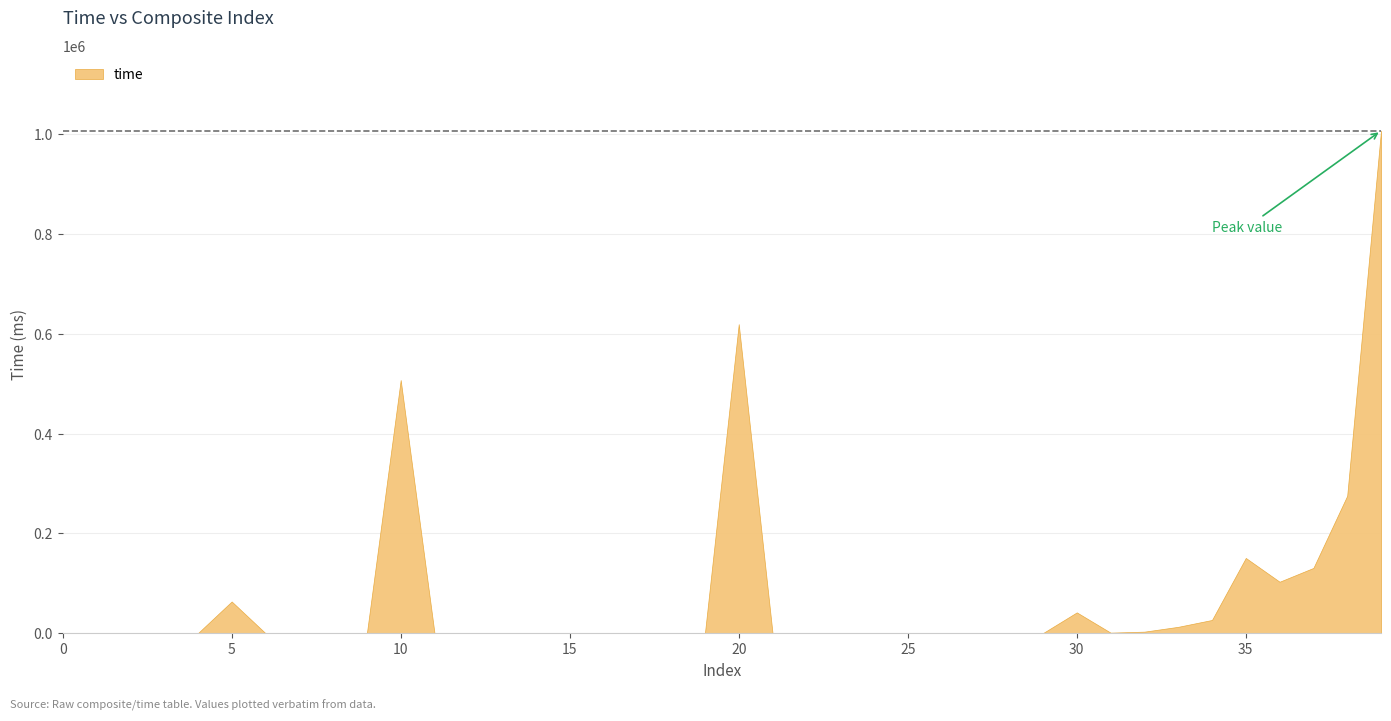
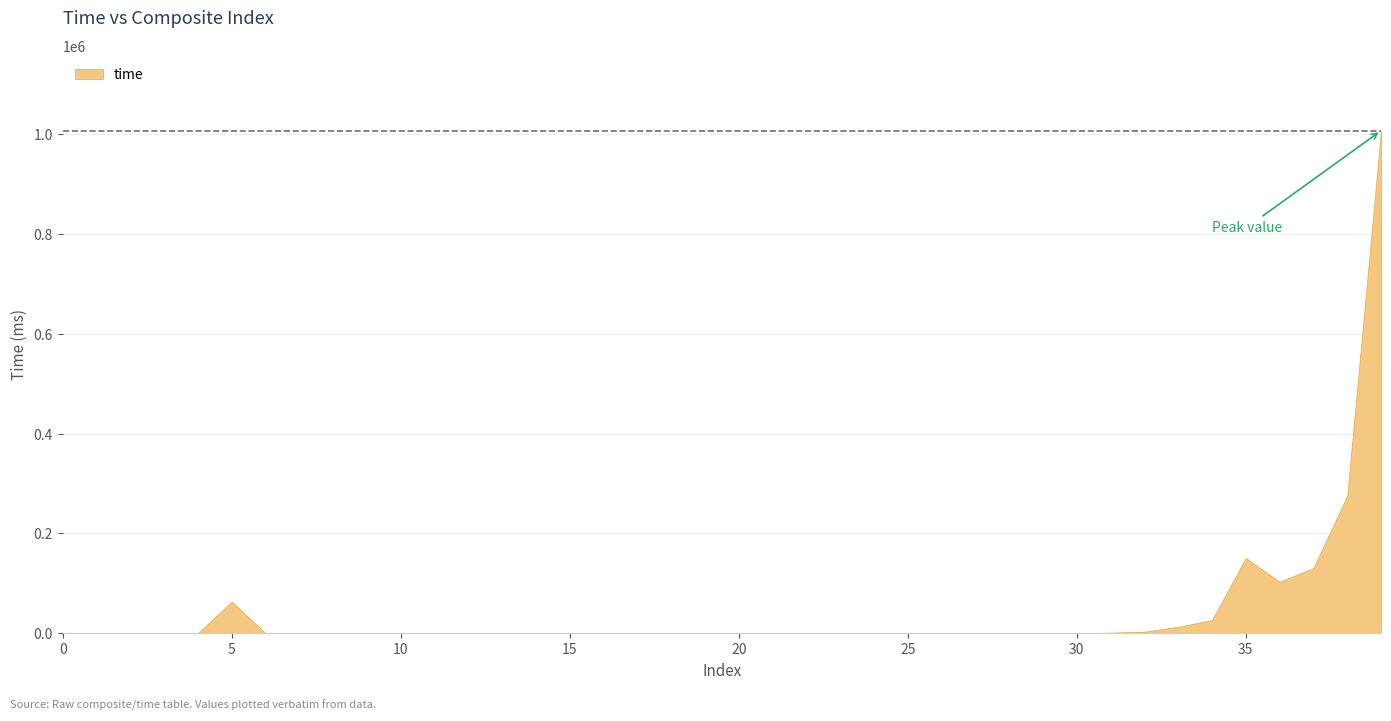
  {
    "5": 60000,
-   "10": 510000,
-   "20": 620000,
-   "30": 40000,
+   "10": 0,
+   "20": 0,
+   "30": 0,
    "35": 150000
  }
